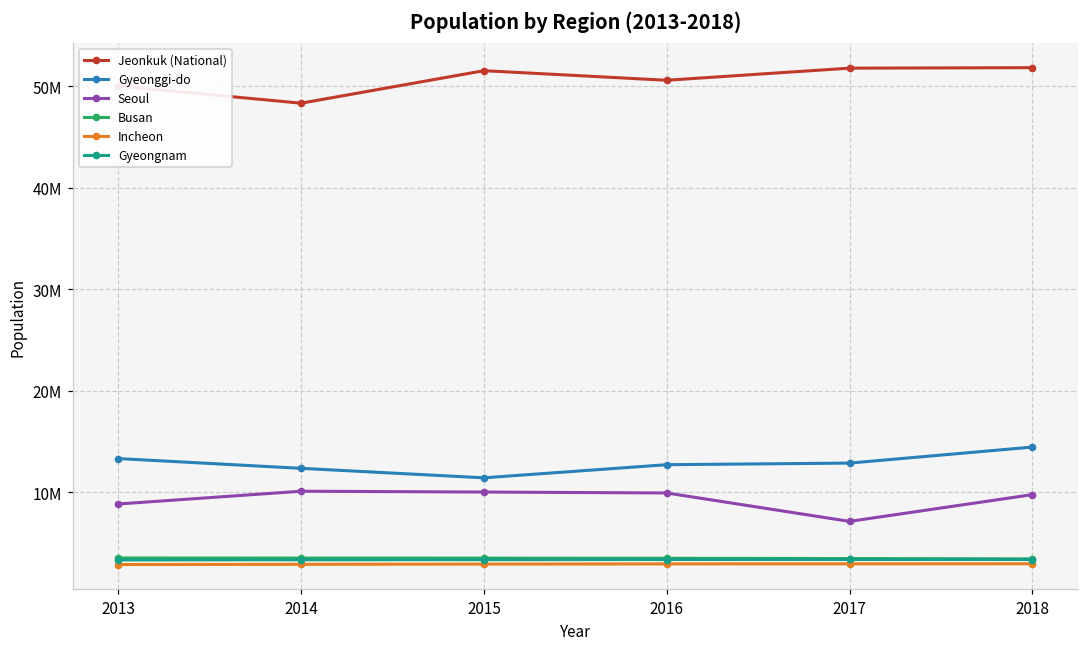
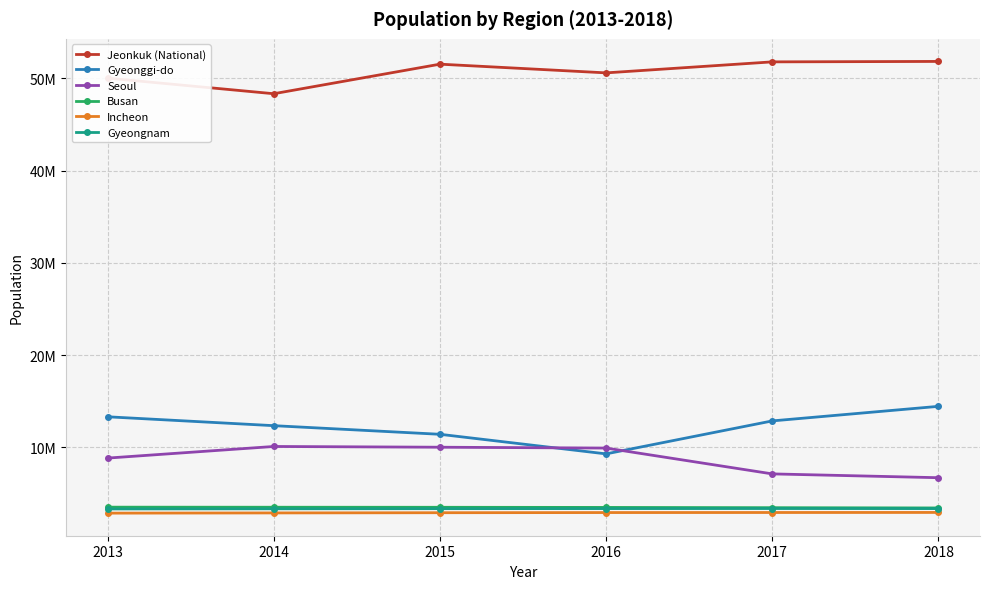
  {
    "Jeonkuk (National)": {
      "2014": 48000000,
      "2015": 52000000,
      "2016": 51000000,
      "2017": 52000000,
      "2018": 52000000
    },
    "Gyeonggi-do": {
      "2013": 13000000,
      "2014": 12000000,
      "2015": 11000000,
-     "2016": 13000000,
+     "2016": 9000000,
      "2017": 13000000,
      "2018": 14000000
    },
    "Seoul": {
      "2013": 9000000,
      "2014": 10000000,
      "2015": 10000000,
      "2016": 10000000,
      "2017": 7000000,
-     "2018": 10000000
+     "2018": 7000000
    },
    "Incheon": {
      "2013": 3000000,
      "2014": 3000000,
      "2015": 3000000,
      "2016": 3000000,
      "2017": 3000000,
      "2018": 3000000
    }
  }
